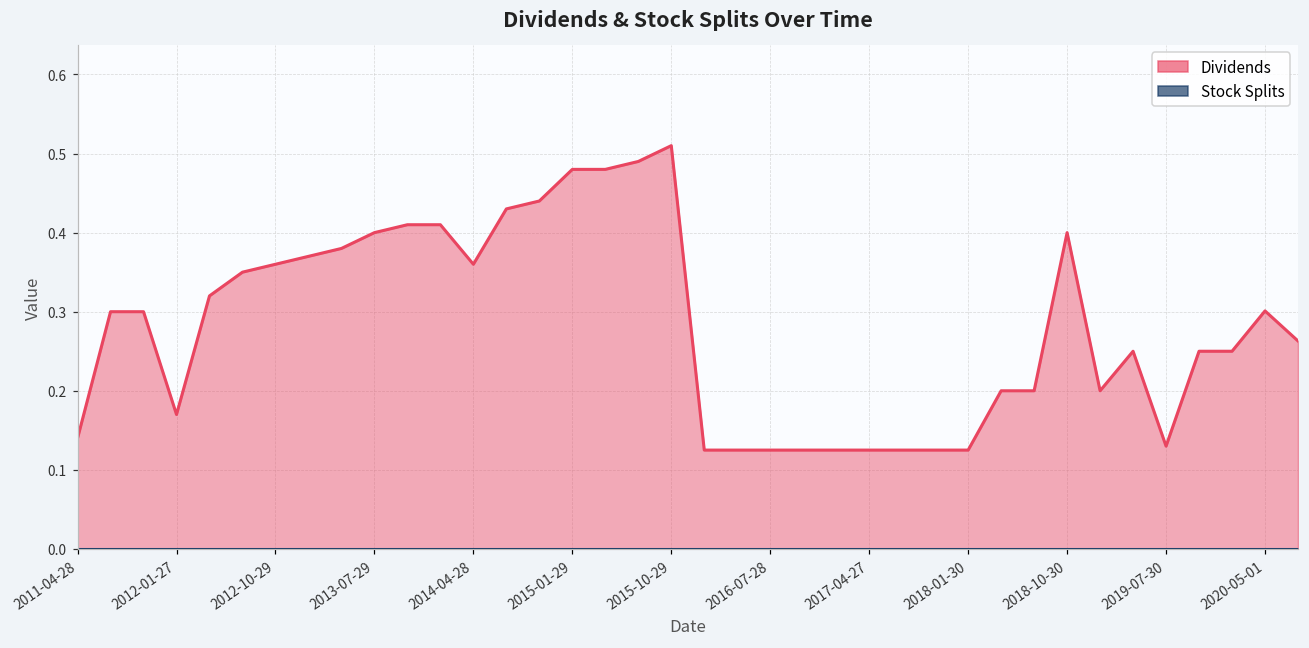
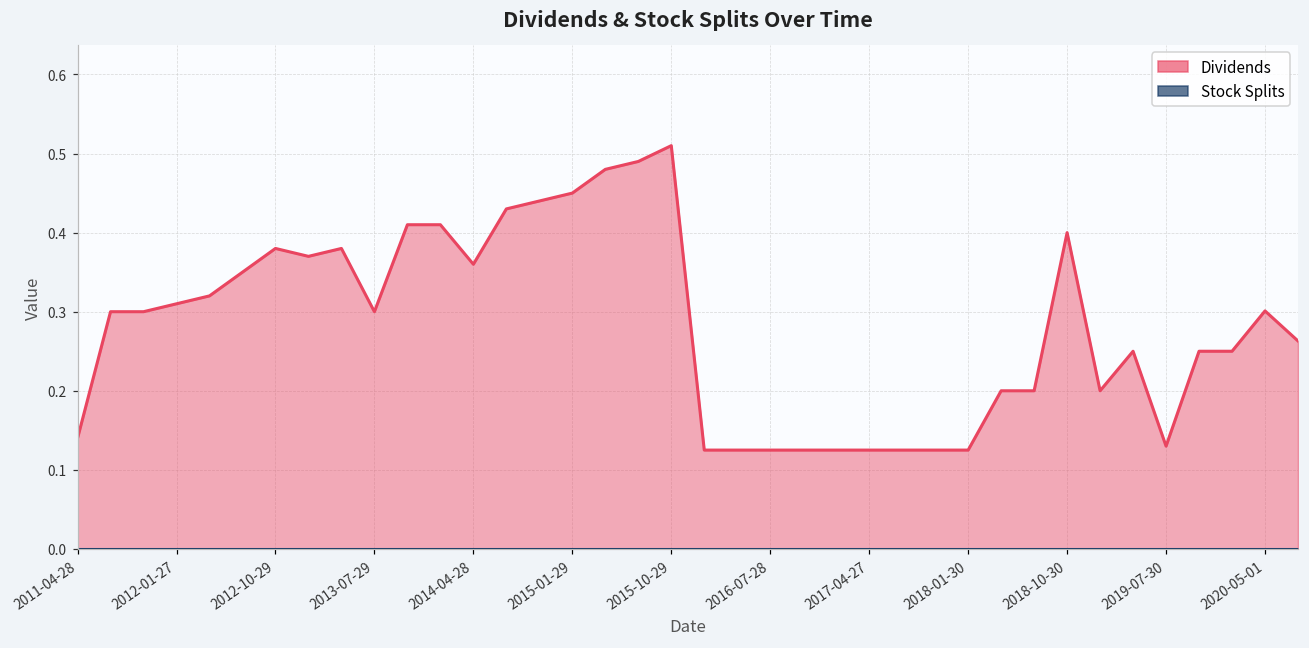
  {
    "Dividends": {
      "2011-04-28": 0.14,
-     "2012-01-27": 0.17,
-     "2012-10-29": 0.36,
-     "2013-07-29": 0.4,
+     "2012-01-27": 0.31,
+     "2012-10-29": 0.38,
+     "2013-07-29": 0.3,
      "2014-04-28": 0.36,
-     "2015-01-29": 0.48,
+     "2015-01-29": 0.45,
      "2015-10-29": 0.51,
      "2016-07-28": 0.13,
      "2017-04-27": 0.13,
      "2018-01-30": 0.13,
      "2018-10-30": 0.40,
      "2019-07-30": 0.13,
      "2020-05-01": 0.30
    },
    "Stock Splits": {
      "2011-04-28": 0.00,
      "2012-01-27": 0.00,
      "2012-10-29": 0.00,
      "2013-07-29": 0.00,
      "2014-04-28": 0.00,
      "2015-01-29": 0.00,
      "2015-10-29": 0.00,
      "2016-07-28": 0.00,
      "2017-04-27": 0.00,
      "2018-01-30": 0.00,
      "2018-10-30": 0.00,
      "2019-07-30": 0.00,
      "2020-05-01": 0.00
    }
  }
